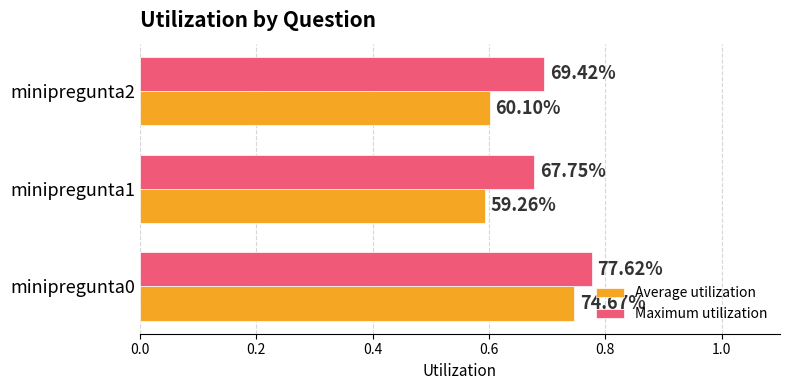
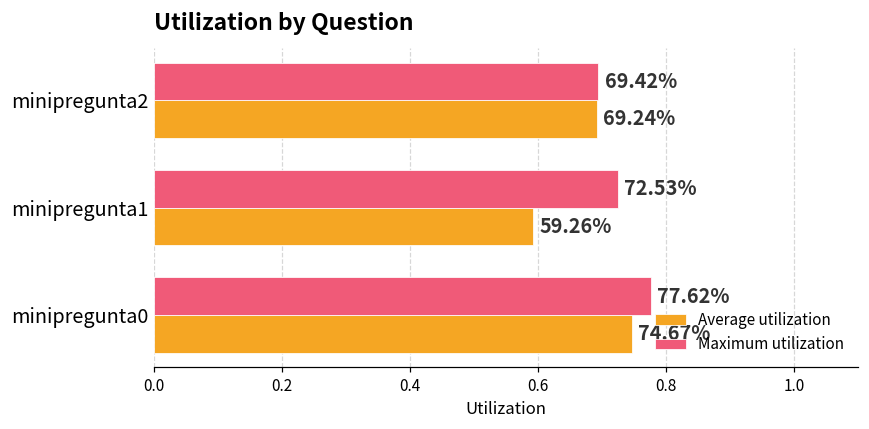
  {
    "Average utilization": {
-     "minipregunta2": "60.10%",
+     "minipregunta2": "69.24%",
      "minipregunta1": "59.26%",
      "minipregunta0": "74.67%"
    },
    "Maximum utilization": {
      "minipregunta2": "69.42%",
-     "minipregunta1": "67.75%",
+     "minipregunta1": "72.53%",
      "minipregunta0": "77.62%"
    }
  }
